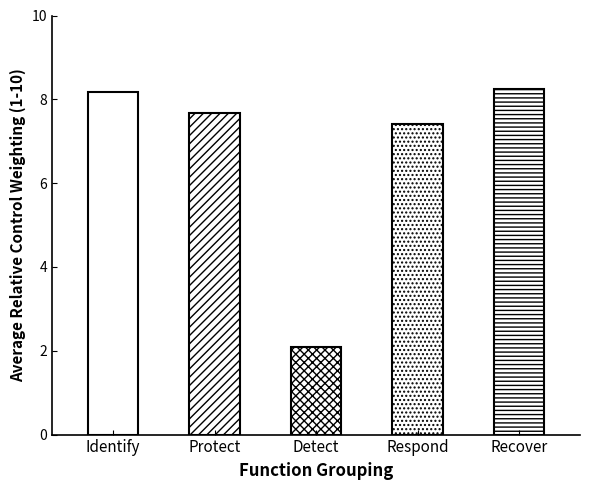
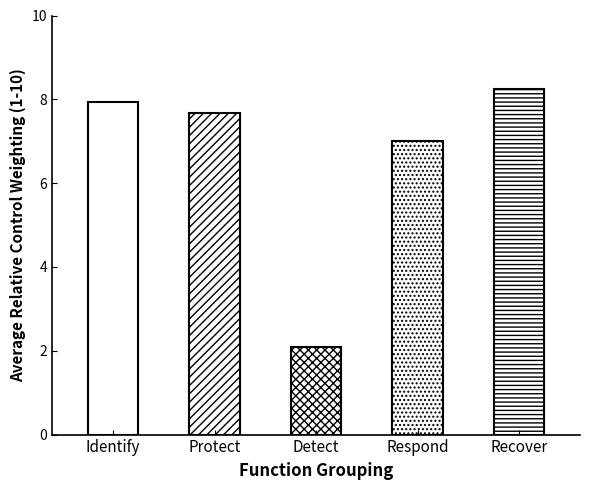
  {
-   "Identify": 8.2,
+   "Identify": 7.9,
    "Protect": 7.7,
    "Detect": 2.1,
-   "Respond": 7.4,
+   "Respond": 7.0,
    "Recover": 8.3
  }
